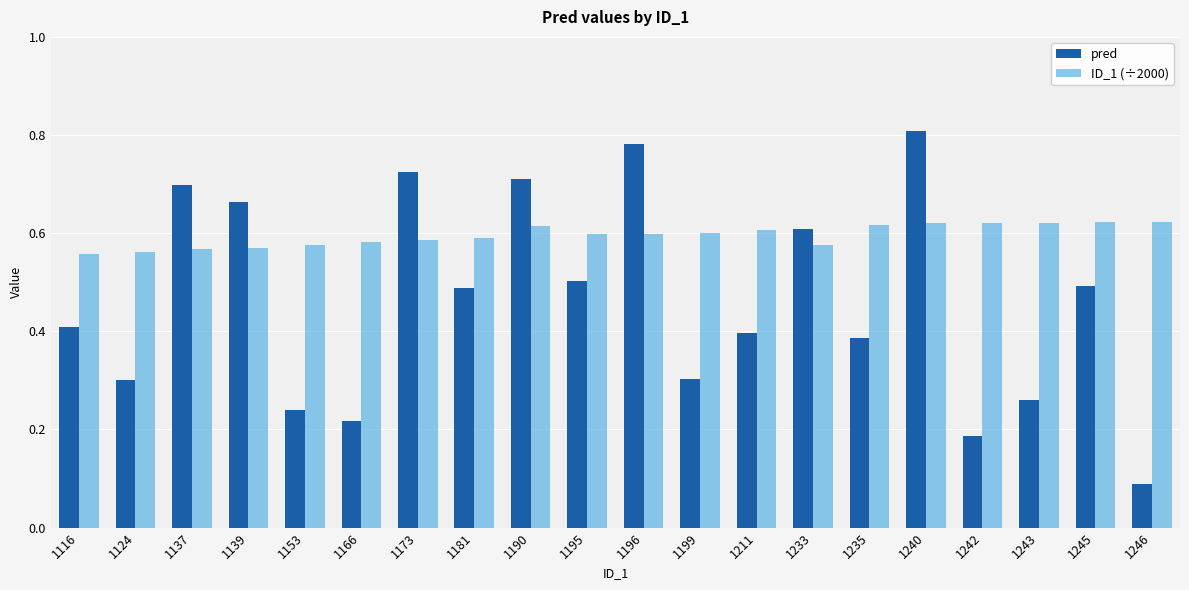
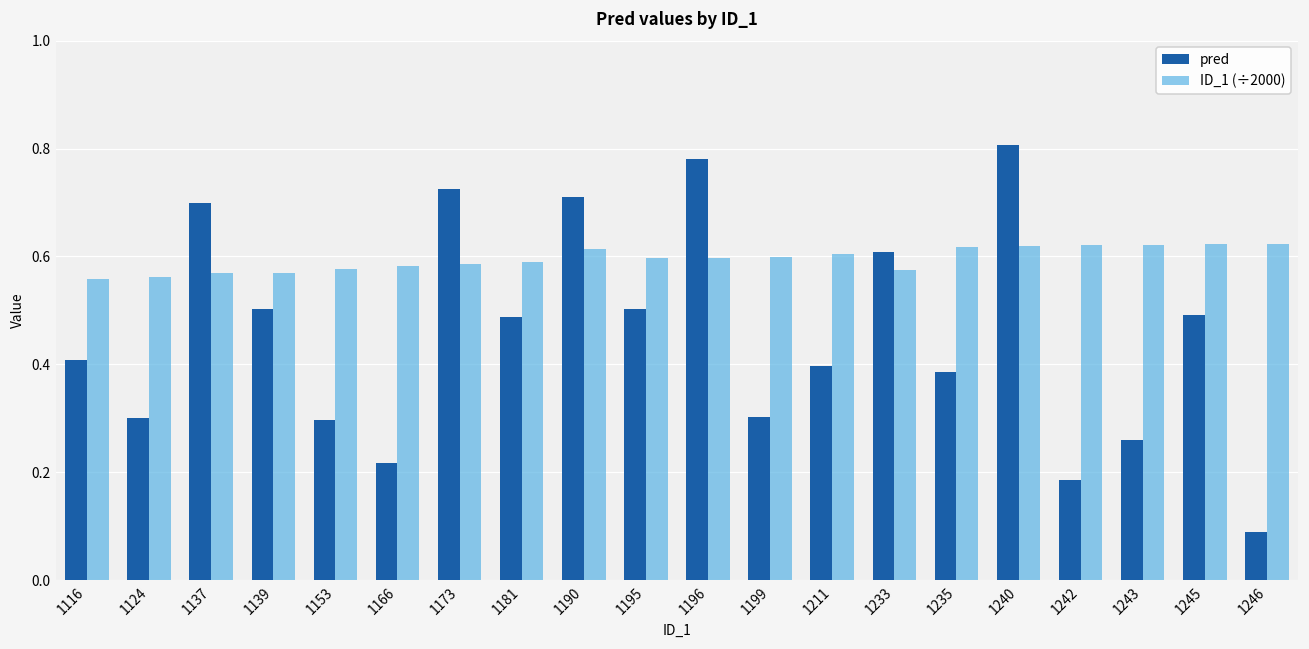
  {
    "pred": {
      "1116": 0.41,
      "1124": 0.30,
      "1137": 0.70,
-     "1139": 0.66,
-     "1153": 0.24,
+     "1139": 0.50,
+     "1153": 0.30,
      "1166": 0.22,
      "1173": 0.72,
      "1181": 0.49,
      "1190": 0.71,
      "1195": 0.50,
      "1196": 0.78,
      "1199": 0.30,
      "1211": 0.40,
      "1233": 0.61,
      "1235": 0.39,
      "1240": 0.81,
      "1242": 0.19,
      "1243": 0.26,
      "1245": 0.49,
      "1246": 0.09
    },
    "ID_1 (÷2000)": {
      "1116": 0.56,
      "1124": 0.56,
      "1137": 0.57,
      "1139": 0.57,
      "1153": 0.58,
      "1166": 0.58,
      "1173": 0.59,
      "1181": 0.59,
      "1190": 0.61,
      "1195": 0.60,
      "1196": 0.60,
      "1199": 0.60,
      "1211": 0.61,
      "1233": 0.58,
      "1235": 0.62,
      "1240": 0.62,
      "1242": 0.62,
      "1243": 0.62,
      "1245": 0.62,
      "1246": 0.62
    }
  }
